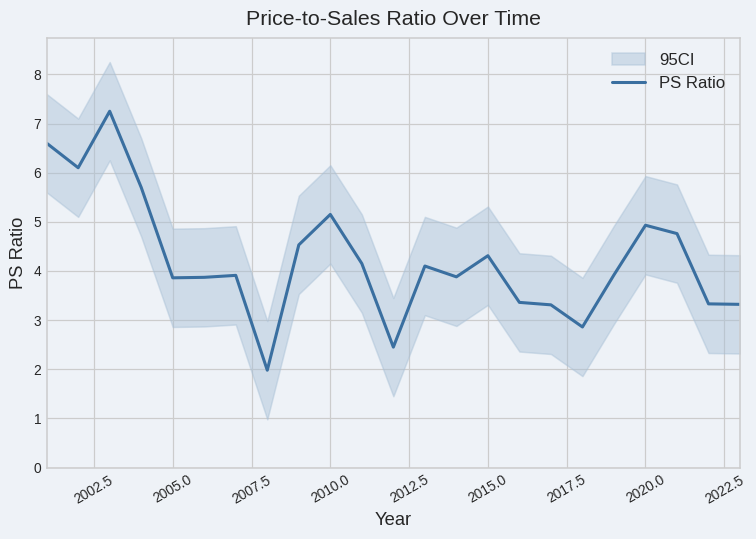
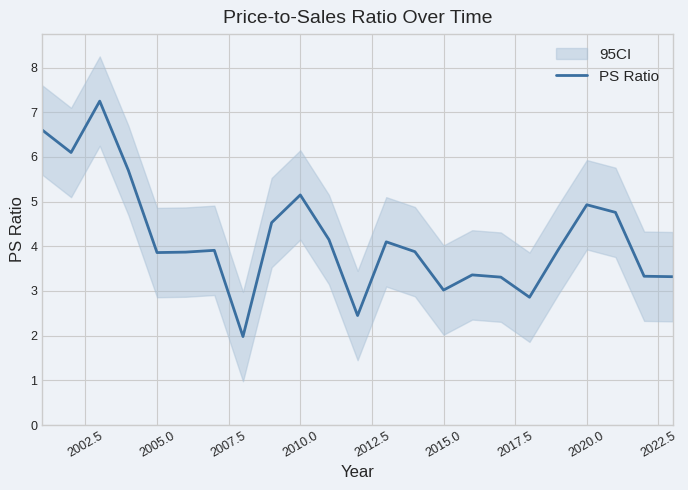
  {
    "PS Ratio": {
      "2005.0": 3.9,
      "2010.0": 5.2,
-     "2015.0": 4.3,
+     "2015.0": 3.0,
      "2020.0": 4.9
    }
  }
